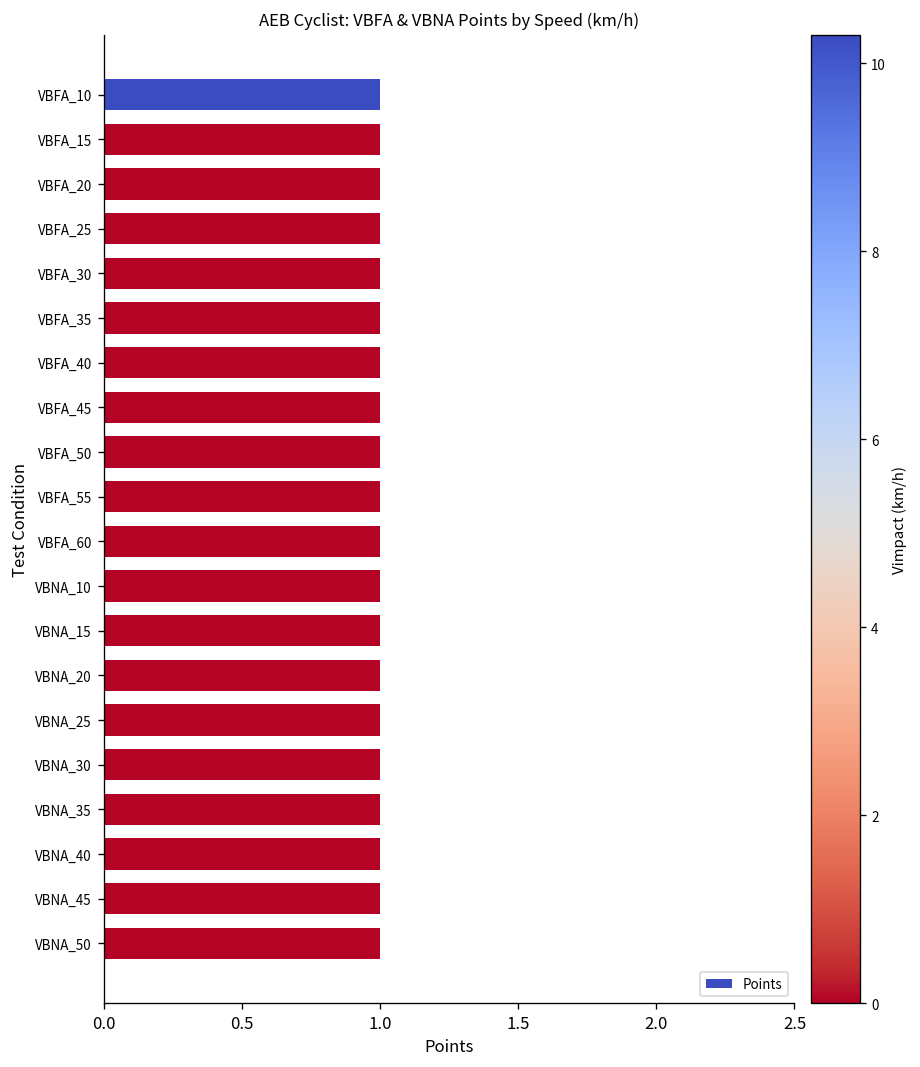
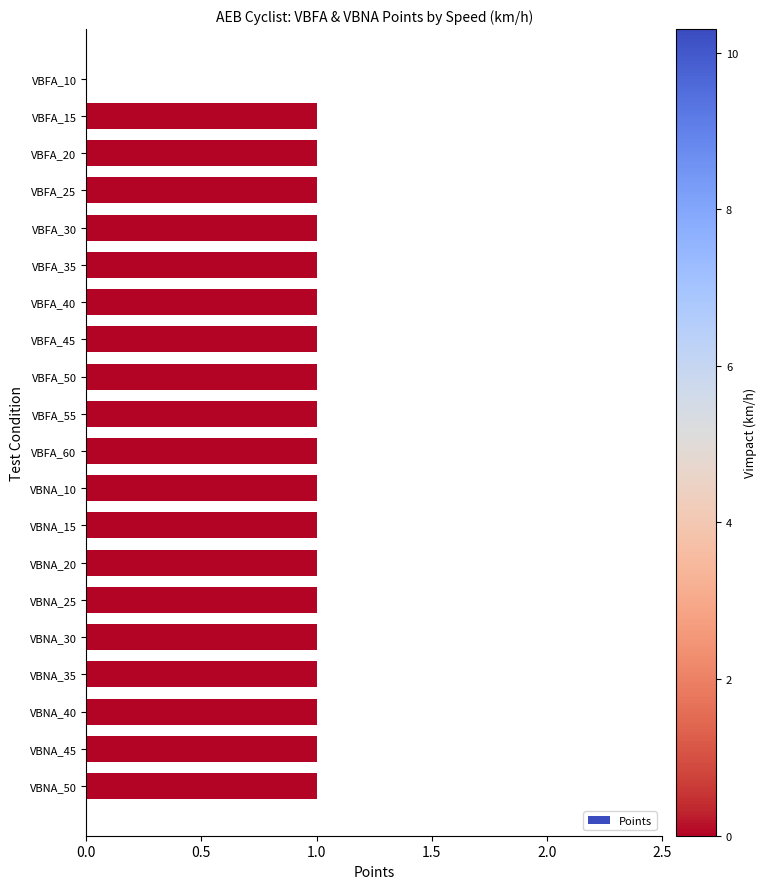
  {
-   "VBFA_10": 1,
+   "VBFA_10": 0,
    "VBFA_15": 1,
    "VBFA_20": 1,
    "VBFA_25": 1,
    "VBFA_30": 1,
    "VBFA_35": 1,
    "VBFA_40": 1,
    "VBFA_45": 1,
    "VBFA_50": 1,
    "VBFA_55": 1,
    "VBFA_60": 1,
    "VBNA_10": 1,
    "VBNA_15": 1,
    "VBNA_20": 1,
    "VBNA_25": 1,
    "VBNA_30": 1,
    "VBNA_35": 1,
    "VBNA_40": 1,
    "VBNA_45": 1,
    "VBNA_50": 1
  }
